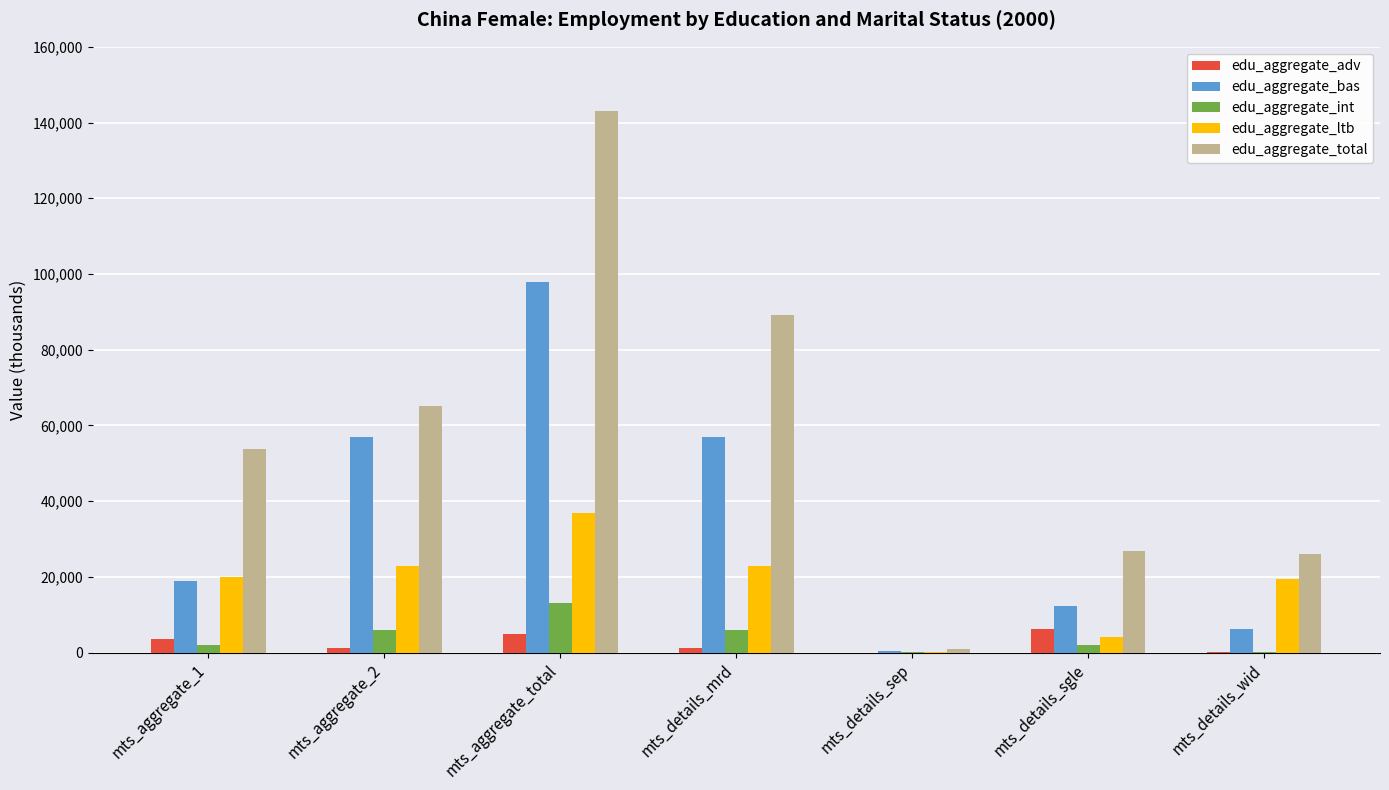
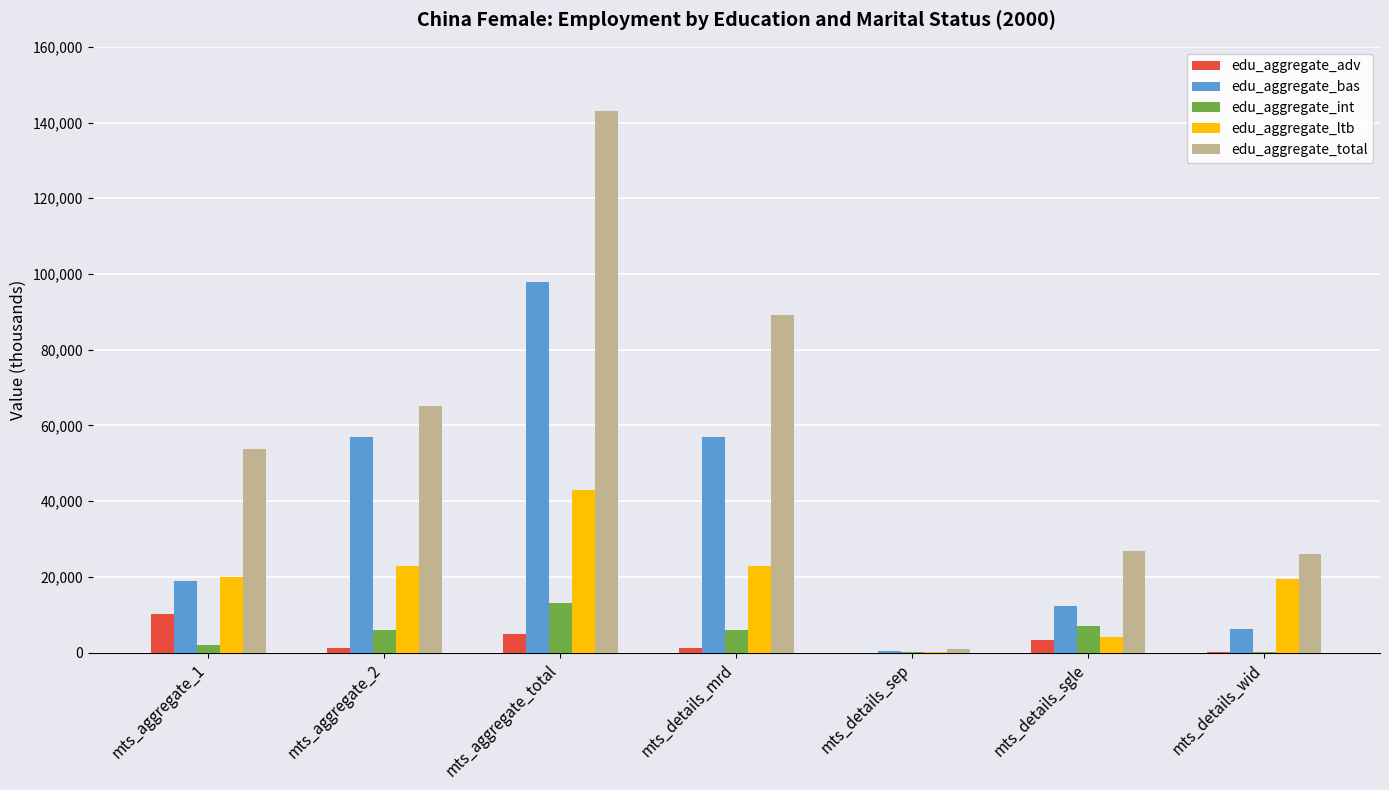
  {
    "edu_aggregate_adv": {
-     "mts_aggregate_1": "4,000",
+     "mts_aggregate_1": "10,000",
      "mts_aggregate_2": "1,000",
      "mts_aggregate_total": "5,000",
      "mts_details_mrd": "1,000",
-     "mts_details_sgle": "6,000"
+     "mts_details_sgle": "3,000"
    },
    "edu_aggregate_bas": {
      "mts_aggregate_1": "19,000",
      "mts_aggregate_2": "57,000",
      "mts_aggregate_total": "98,000",
      "mts_details_mrd": "57,000",
      "mts_details_sgle": "12,000",
      "mts_details_wid": "6,000"
    },
    "edu_aggregate_int": {
      "mts_aggregate_1": "2,000",
      "mts_aggregate_2": "6,000",
      "mts_aggregate_total": "13,000",
      "mts_details_mrd": "6,000",
-     "mts_details_sgle": "2,000"
+     "mts_details_sgle": "7,000"
    },
    "edu_aggregate_ltb": {
      "mts_aggregate_1": "20,000",
      "mts_aggregate_2": "23,000",
-     "mts_aggregate_total": "37,000",
+     "mts_aggregate_total": "43,000",
      "mts_details_mrd": "23,000",
      "mts_details_sgle": "4,000",
      "mts_details_wid": "19,000"
    },
    "edu_aggregate_total": {
      "mts_aggregate_1": "54,000",
      "mts_aggregate_2": "65,000",
      "mts_aggregate_total": "143,000",
      "mts_details_mrd": "89,000",
      "mts_details_sep": "1,000",
      "mts_details_sgle": "27,000",
      "mts_details_wid": "26,000"
    }
  }
